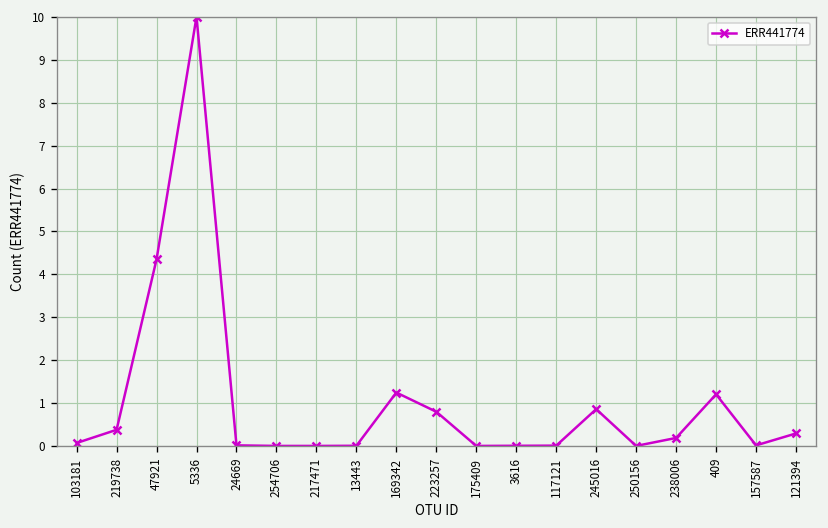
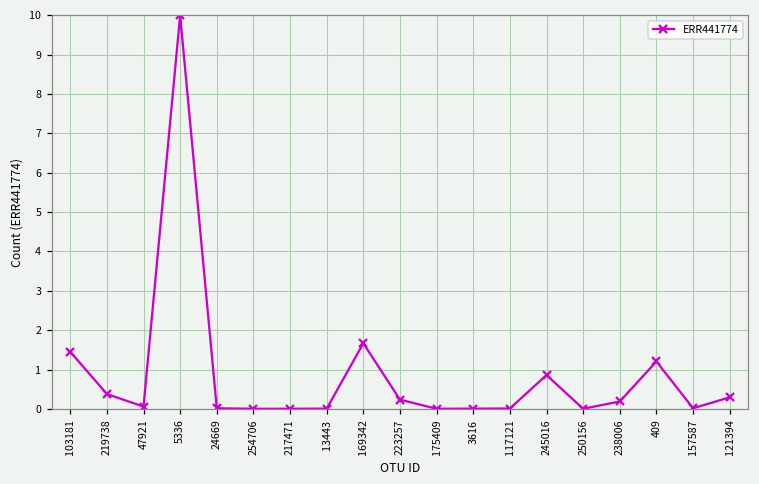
  {
-   "103181": 0.1,
+   "103181": 1.5,
    "219738": 0.4,
-   "47921": 4.4,
+   "47921": 0.1,
    "5336": 10.0,
    "24669": 0.0,
    "254706": 0.0,
    "217471": 0.0,
    "13443": 0.0,
-   "169342": 1.2,
-   "223257": 0.8,
+   "169342": 1.7,
+   "223257": 0.2,
    "175409": 0.0,
    "3616": 0.0,
    "117121": 0.0,
    "245016": 0.9,
    "250156": 0.0,
    "238006": 0.2,
    "409": 1.2,
    "157587": 0.0,
    "121394": 0.3
  }
